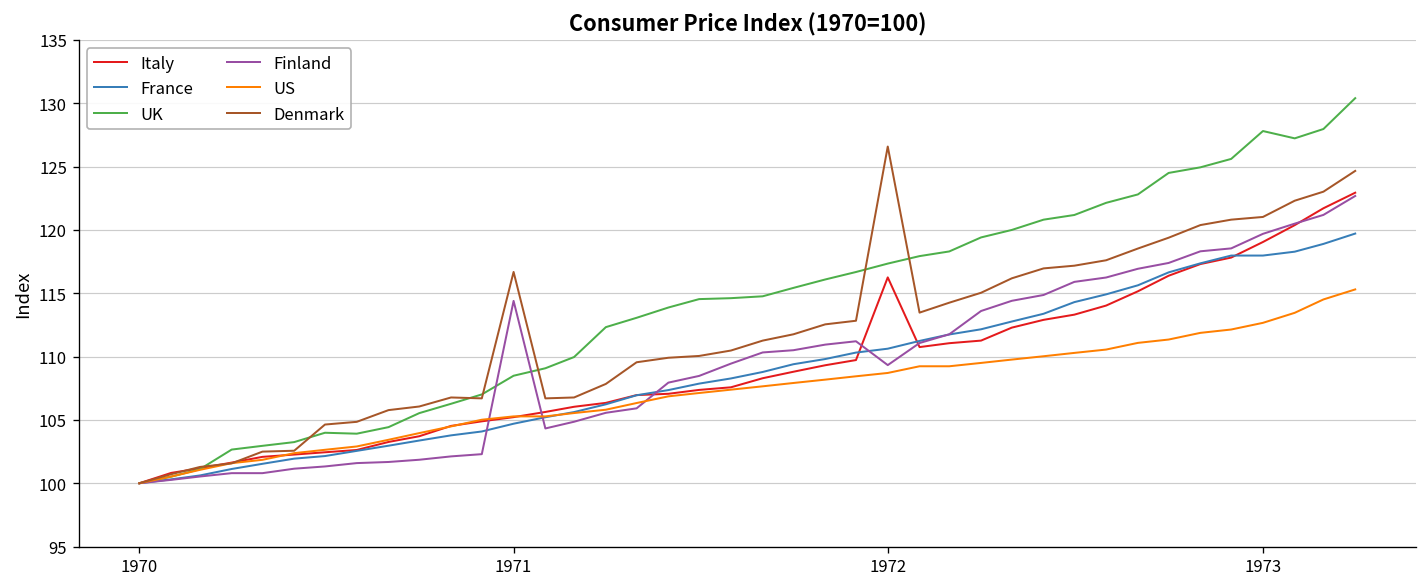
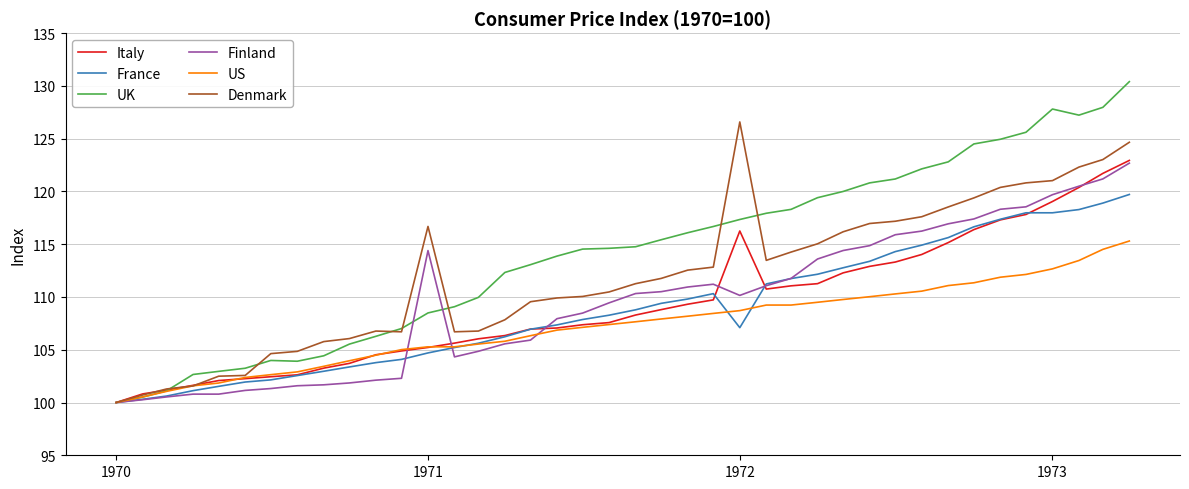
  {
    "Italy": {
      "1972": 116.3,
      "1973": 119.0
    },
    "France": {
      "1971": 104.7,
-     "1972": 110.6,
+     "1972": 107.1,
      "1973": 118.0
    },
    "UK": {
      "1971": 108.5,
      "1972": 117.3,
      "1973": 127.8
    },
    "Finland": {
      "1971": 114.4,
-     "1972": 109.3,
+     "1972": 110.2,
      "1973": 119.7
    },
    "US": {
      "1972": 108.7,
      "1973": 112.7
    },
    "Denmark": {
      "1971": 116.7,
      "1972": 126.6,
      "1973": 121.0
    }
  }
